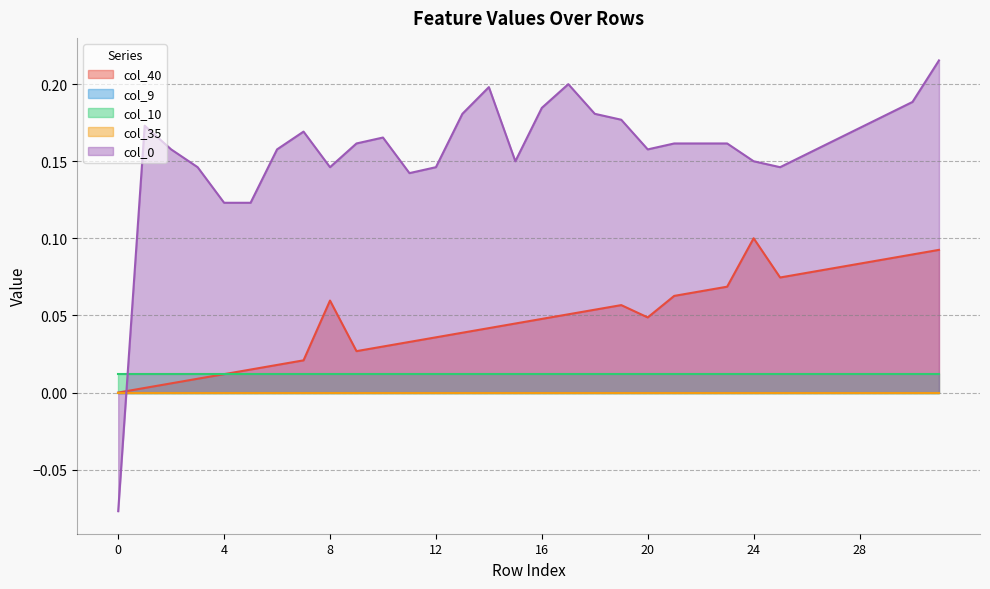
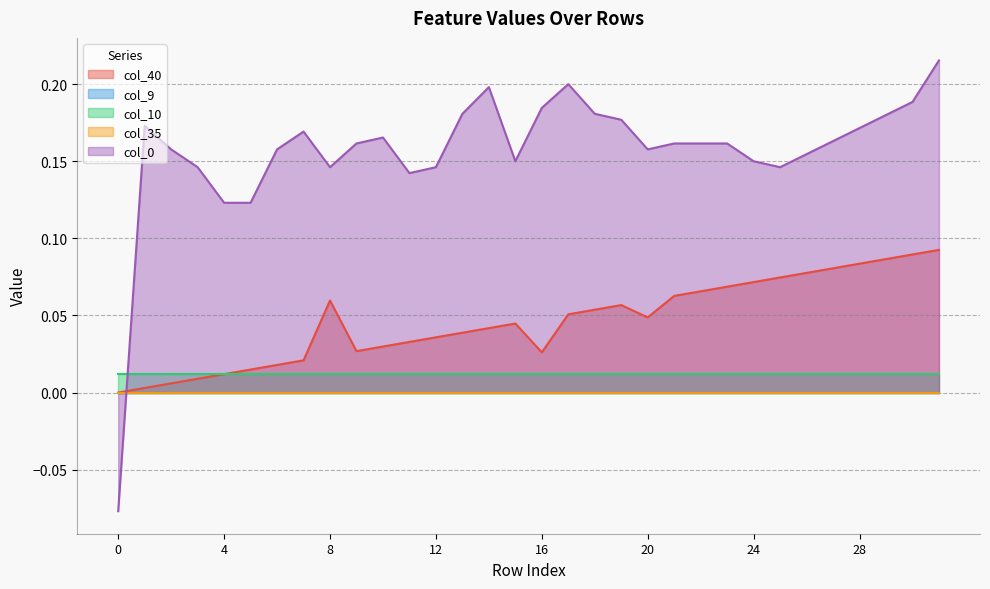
  {
    "col_40": {
      "8": 0.060,
      "12": 0.036,
-     "16": 0.048,
+     "16": 0.026,
      "20": 0.049,
-     "24": 0.100,
+     "24": 0.072,
      "28": 0.084
    },
    "col_35": {
      "4": 0.000,
      "8": 0.000,
      "12": 0.000,
      "16": 0.000,
      "20": 0.000,
      "24": 0.000,
      "28": 0.000
    },
    "col_10": {
      "0": 0.012,
      "8": 0.012,
      "12": 0.012,
      "16": 0.012,
      "20": 0.012,
      "24": 0.012,
      "28": 0.012
    }
  }
